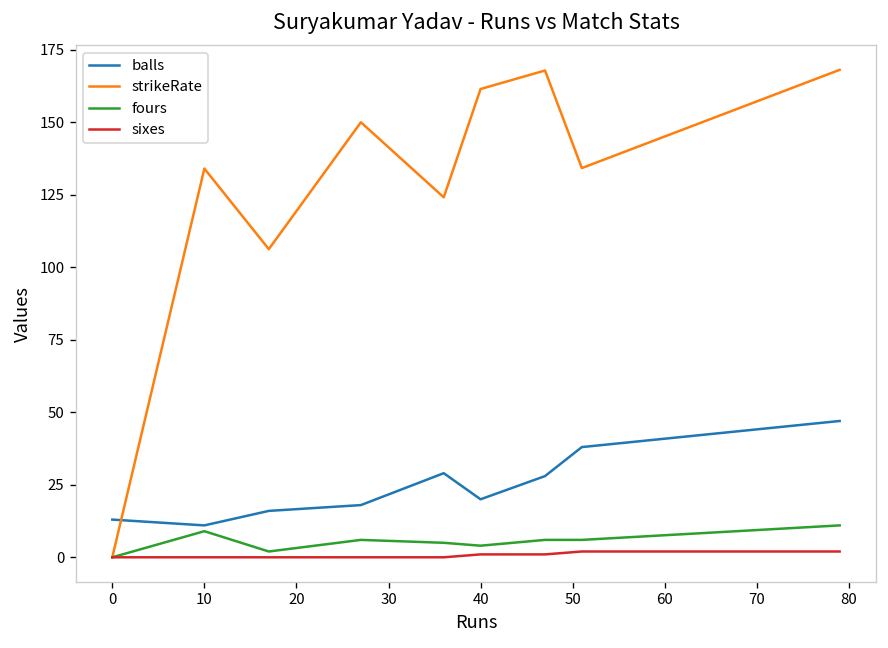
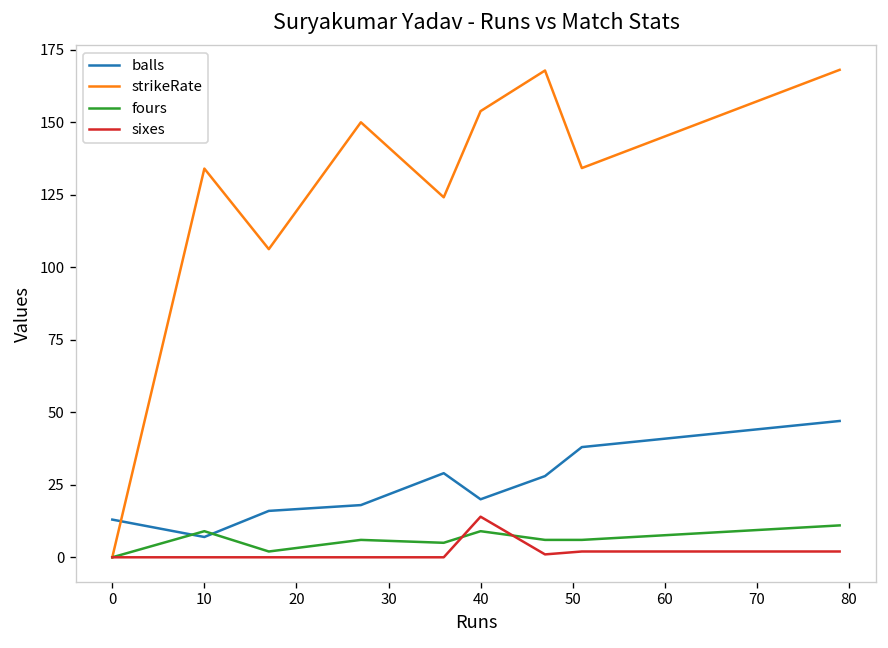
  {
    "balls": {
      "0": 13,
-     "10": 11,
+     "10": 7,
      "40": 20
    },
    "strikeRate": {
      "10": 134,
-     "40": 161
+     "40": 154
    },
    "fours": {
      "10": 9,
-     "40": 4
+     "40": 9
    },
    "sixes": {
      "10": 0,
-     "40": 1
+     "40": 14
    }
  }
